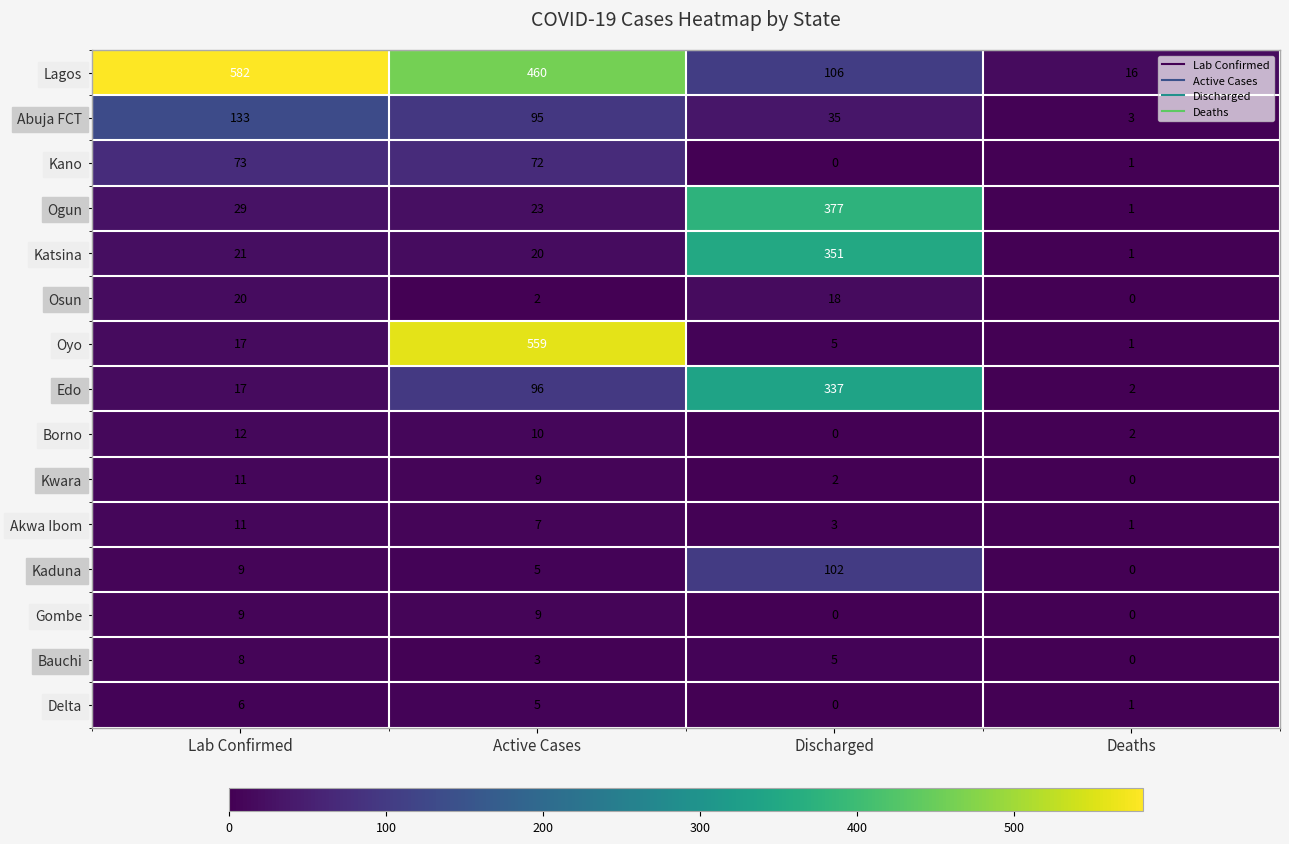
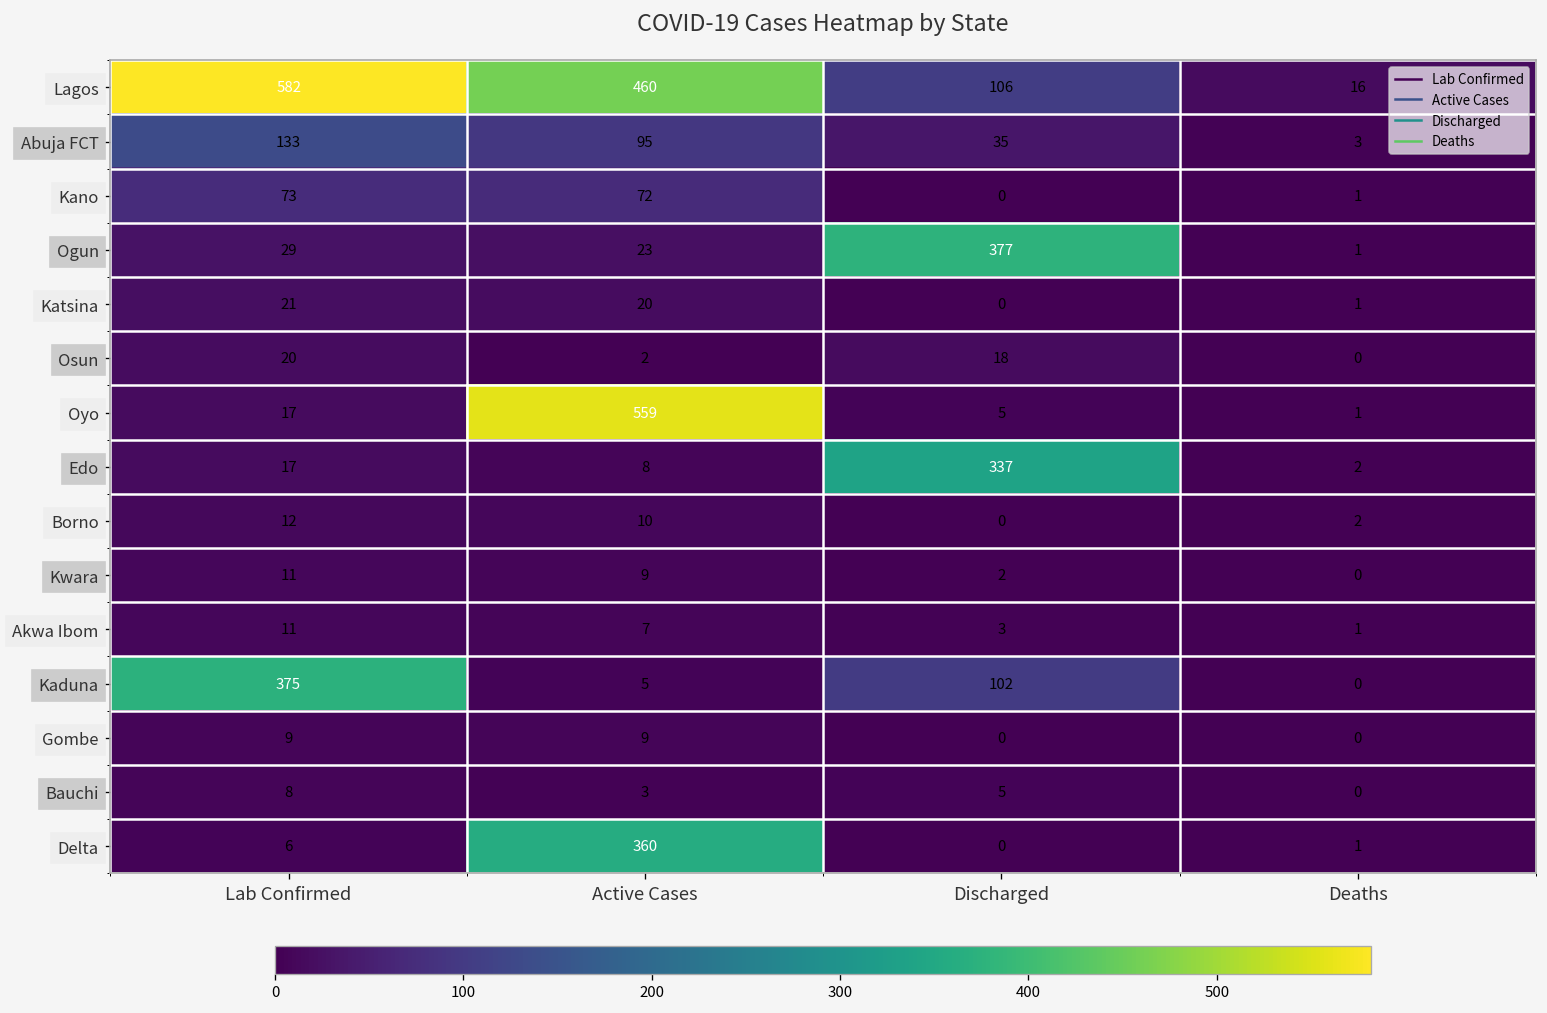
  {
    "Lagos": {
      "Lab Confirmed": 582,
      "Active Cases": 460,
      "Discharged": 106,
      "Deaths": 16
    },
    "Abuja FCT": {
      "Lab Confirmed": 133,
      "Active Cases": 95,
      "Discharged": 35,
      "Deaths": 3
    },
    "Kano": {
      "Lab Confirmed": 73,
      "Active Cases": 72,
      "Discharged": 0,
      "Deaths": 1
    },
    "Ogun": {
      "Lab Confirmed": 29,
      "Active Cases": 23,
      "Discharged": 377,
      "Deaths": 1
    },
    "Katsina": {
      "Lab Confirmed": 21,
      "Active Cases": 20,
-     "Discharged": 351,
+     "Discharged": 0,
      "Deaths": 1
    },
    "Osun": {
      "Lab Confirmed": 20,
      "Active Cases": 2,
      "Discharged": 18,
      "Deaths": 0
    },
    "Oyo": {
      "Lab Confirmed": 17,
      "Active Cases": 559,
      "Discharged": 5,
      "Deaths": 1
    },
    "Edo": {
      "Lab Confirmed": 17,
-     "Active Cases": 96,
+     "Active Cases": 8,
      "Discharged": 337,
      "Deaths": 2
    },
    "Borno": {
      "Lab Confirmed": 12,
      "Active Cases": 10,
      "Discharged": 0,
      "Deaths": 2
    },
    "Kwara": {
      "Lab Confirmed": 11,
      "Active Cases": 9,
      "Discharged": 2,
      "Deaths": 0
    },
    "Akwa Ibom": {
      "Lab Confirmed": 11,
      "Active Cases": 7,
      "Discharged": 3,
      "Deaths": 1
    },
    "Kaduna": {
-     "Lab Confirmed": 9,
+     "Lab Confirmed": 375,
      "Active Cases": 5,
      "Discharged": 102,
      "Deaths": 0
    },
    "Gombe": {
      "Lab Confirmed": 9,
      "Active Cases": 9,
      "Discharged": 0,
      "Deaths": 0
    },
    "Bauchi": {
      "Lab Confirmed": 8,
      "Active Cases": 3,
      "Discharged": 5,
      "Deaths": 0
    },
    "Delta": {
      "Lab Confirmed": 6,
-     "Active Cases": 5,
+     "Active Cases": 360,
      "Discharged": 0,
      "Deaths": 1
    }
  }
